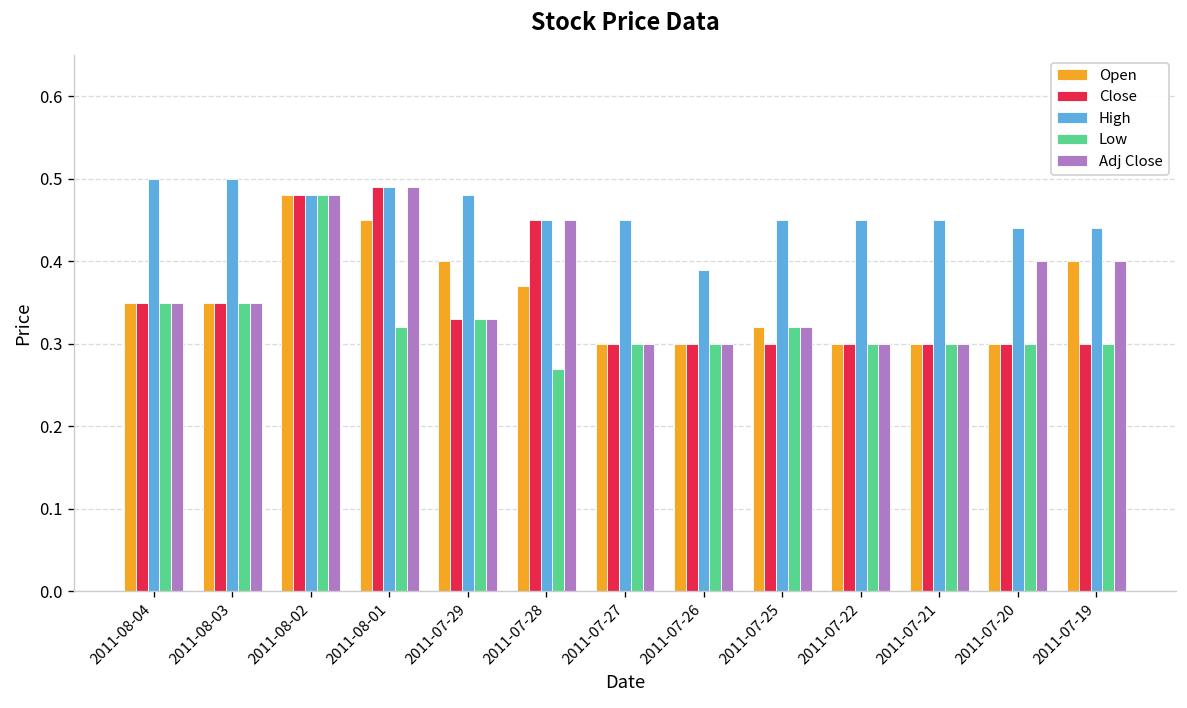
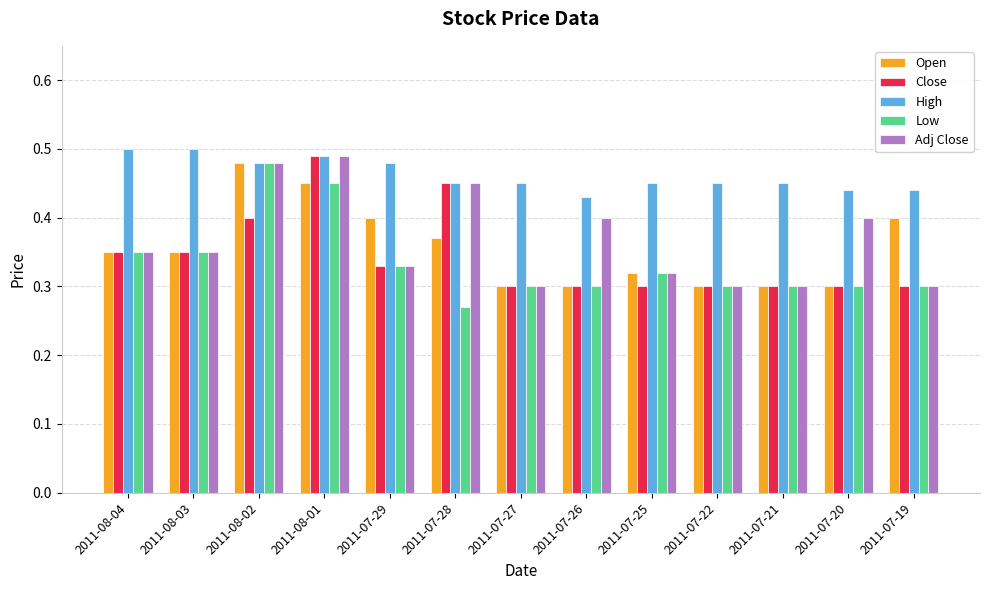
  {
    "Open": {
      "2011-08-04": 0.35,
      "2011-08-03": 0.35,
      "2011-08-02": 0.48,
      "2011-08-01": 0.45,
      "2011-07-29": 0.40,
      "2011-07-28": 0.37,
      "2011-07-27": 0.30,
      "2011-07-26": 0.30,
      "2011-07-25": 0.32,
      "2011-07-22": 0.30,
      "2011-07-21": 0.30,
      "2011-07-20": 0.30,
      "2011-07-19": 0.40
    },
    "Close": {
      "2011-08-04": 0.35,
      "2011-08-03": 0.35,
-     "2011-08-02": 0.48,
+     "2011-08-02": 0.40,
      "2011-08-01": 0.49,
      "2011-07-29": 0.33,
      "2011-07-28": 0.45,
      "2011-07-27": 0.30,
      "2011-07-26": 0.30,
      "2011-07-25": 0.30,
      "2011-07-22": 0.30,
      "2011-07-21": 0.30,
      "2011-07-20": 0.30,
      "2011-07-19": 0.30
    },
    "High": {
      "2011-08-04": 0.50,
      "2011-08-03": 0.50,
      "2011-08-02": 0.48,
      "2011-08-01": 0.49,
      "2011-07-29": 0.48,
      "2011-07-28": 0.45,
      "2011-07-27": 0.45,
-     "2011-07-26": 0.39,
+     "2011-07-26": 0.43,
      "2011-07-25": 0.45,
      "2011-07-22": 0.45,
      "2011-07-21": 0.45,
      "2011-07-20": 0.44,
      "2011-07-19": 0.44
    },
    "Low": {
      "2011-08-04": 0.35,
      "2011-08-03": 0.35,
      "2011-08-02": 0.48,
-     "2011-08-01": 0.32,
+     "2011-08-01": 0.45,
      "2011-07-29": 0.33,
      "2011-07-28": 0.27,
      "2011-07-27": 0.30,
      "2011-07-26": 0.30,
      "2011-07-25": 0.32,
      "2011-07-22": 0.30,
      "2011-07-21": 0.30,
      "2011-07-20": 0.30,
      "2011-07-19": 0.30
    },
    "Adj Close": {
      "2011-08-04": 0.35,
      "2011-08-03": 0.35,
      "2011-08-02": 0.48,
      "2011-08-01": 0.49,
      "2011-07-29": 0.33,
      "2011-07-28": 0.45,
      "2011-07-27": 0.3,
-     "2011-07-26": 0.3,
+     "2011-07-26": 0.4,
      "2011-07-25": 0.32,
      "2011-07-22": 0.3,
      "2011-07-21": 0.3,
      "2011-07-20": 0.4,
-     "2011-07-19": 0.4
+     "2011-07-19": 0.3
    }
  }
